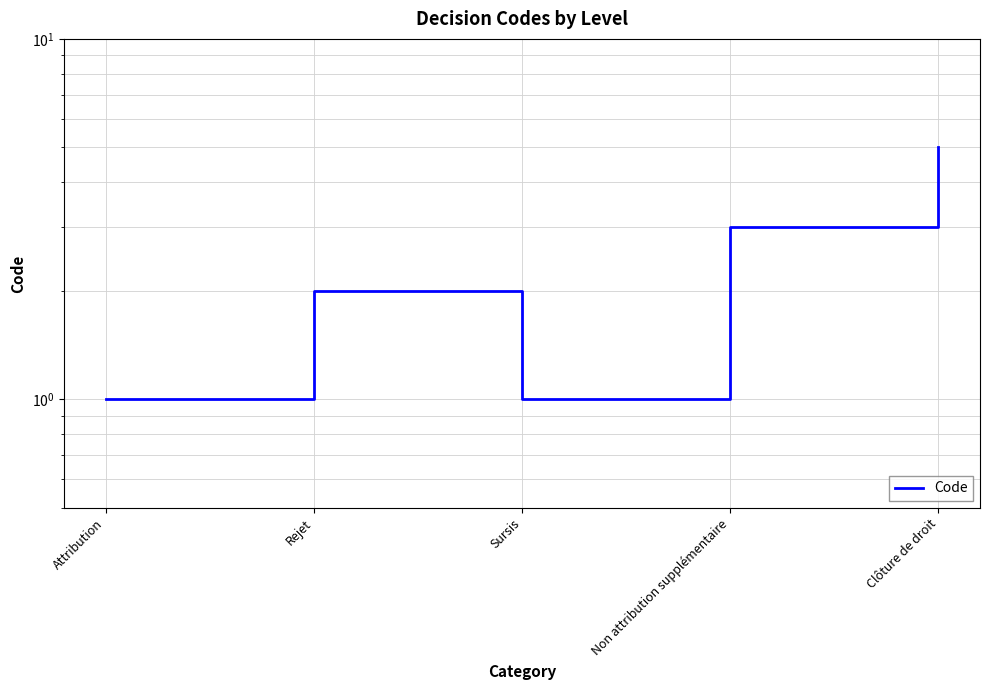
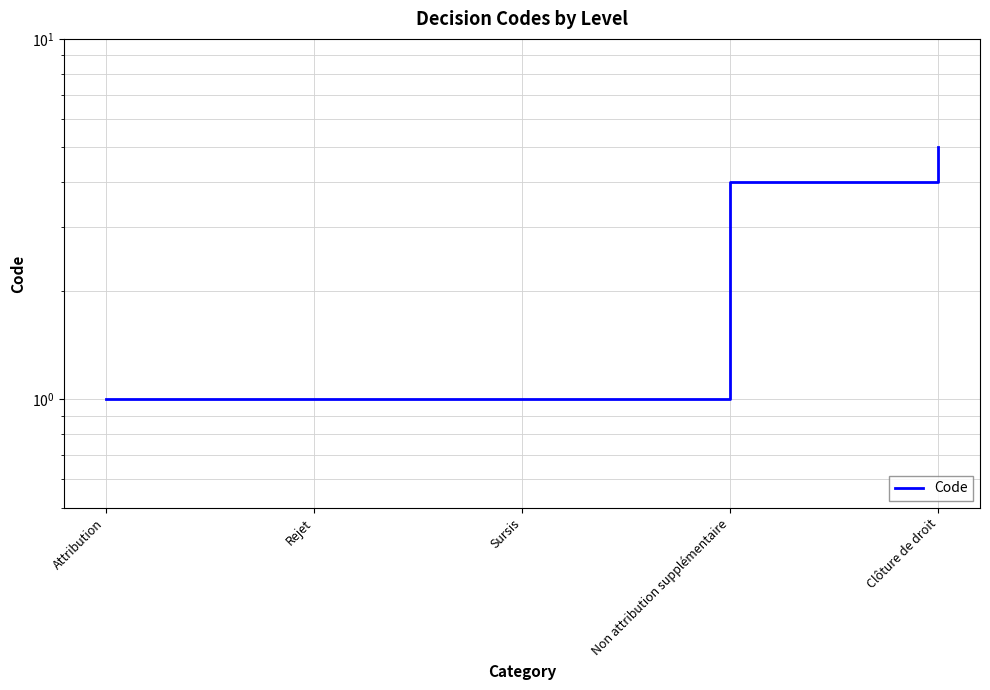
  {
    "Attribution": 1,
-   "Rejet": 2,
+   "Rejet": 1,
    "Sursis": 1,
-   "Non attribution supplémentaire": 3,
+   "Non attribution supplémentaire": 4,
    "Clôture de droit": 5
  }
